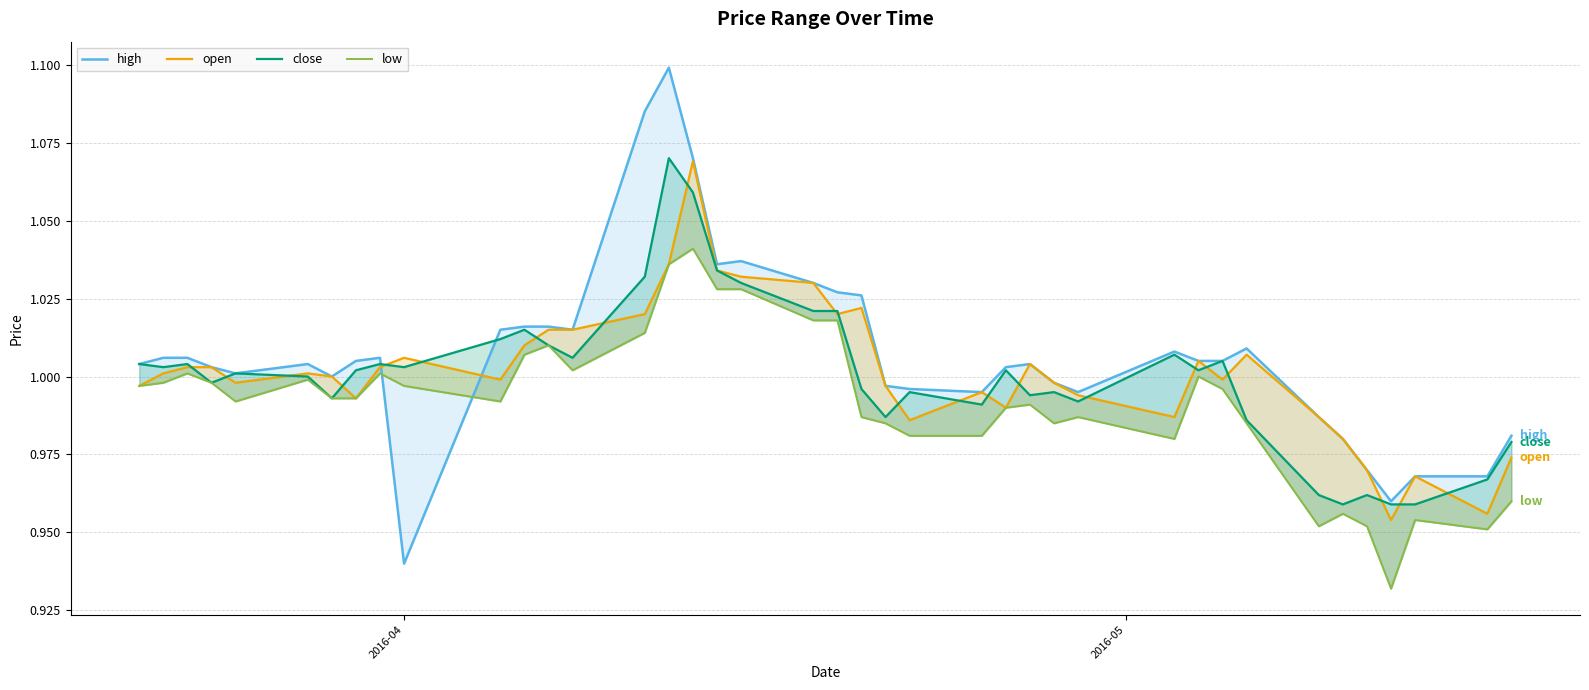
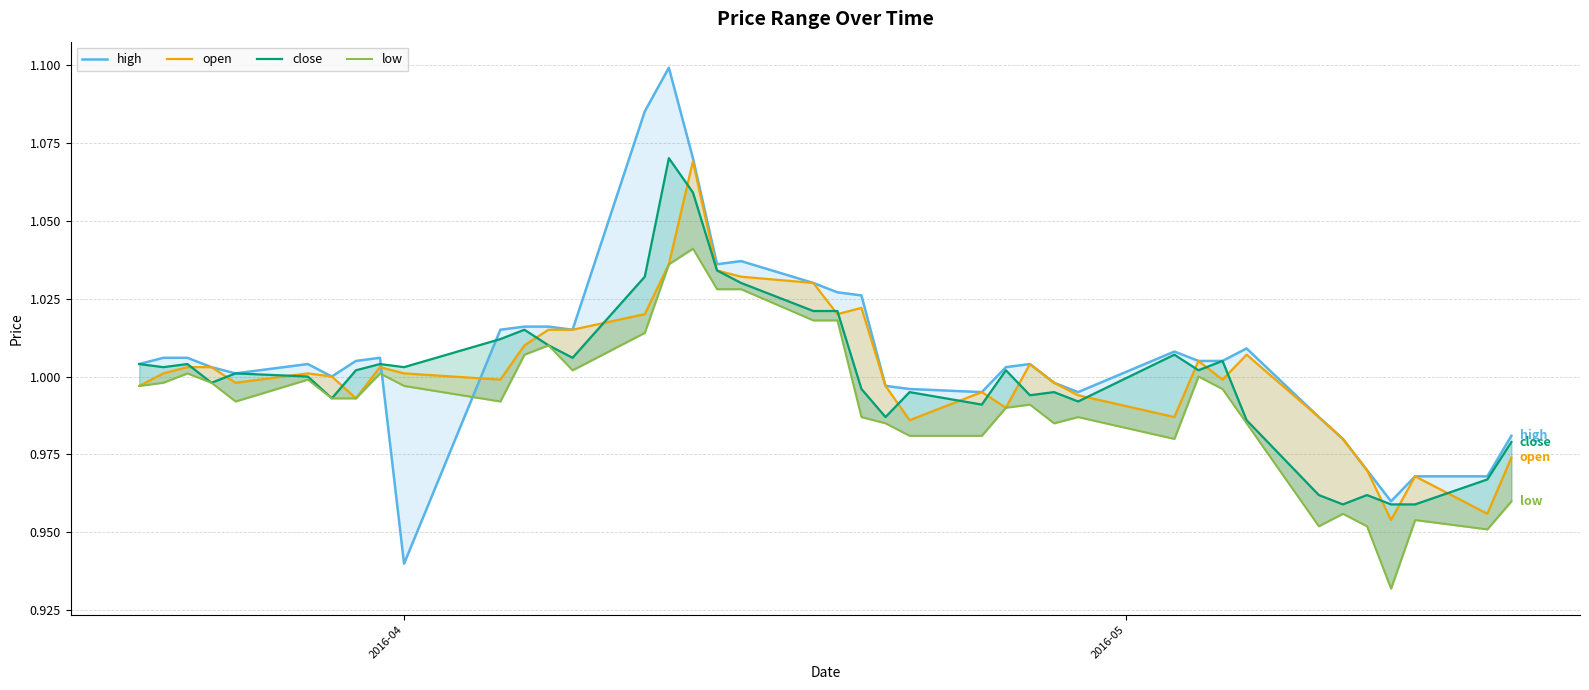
  {
    "open": {
-     "2016-04": 1.006
+     "2016-04": 1.001
    },
    "close": {
      "2016-04": 1.003
    }
  }
